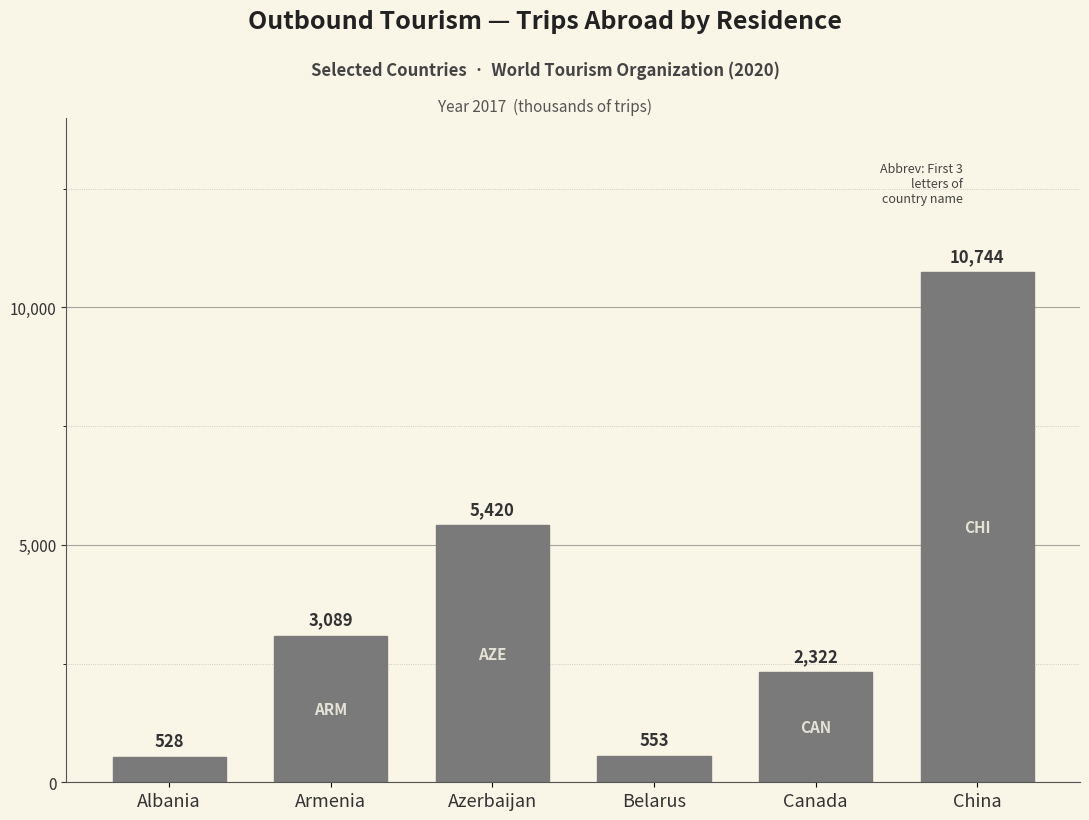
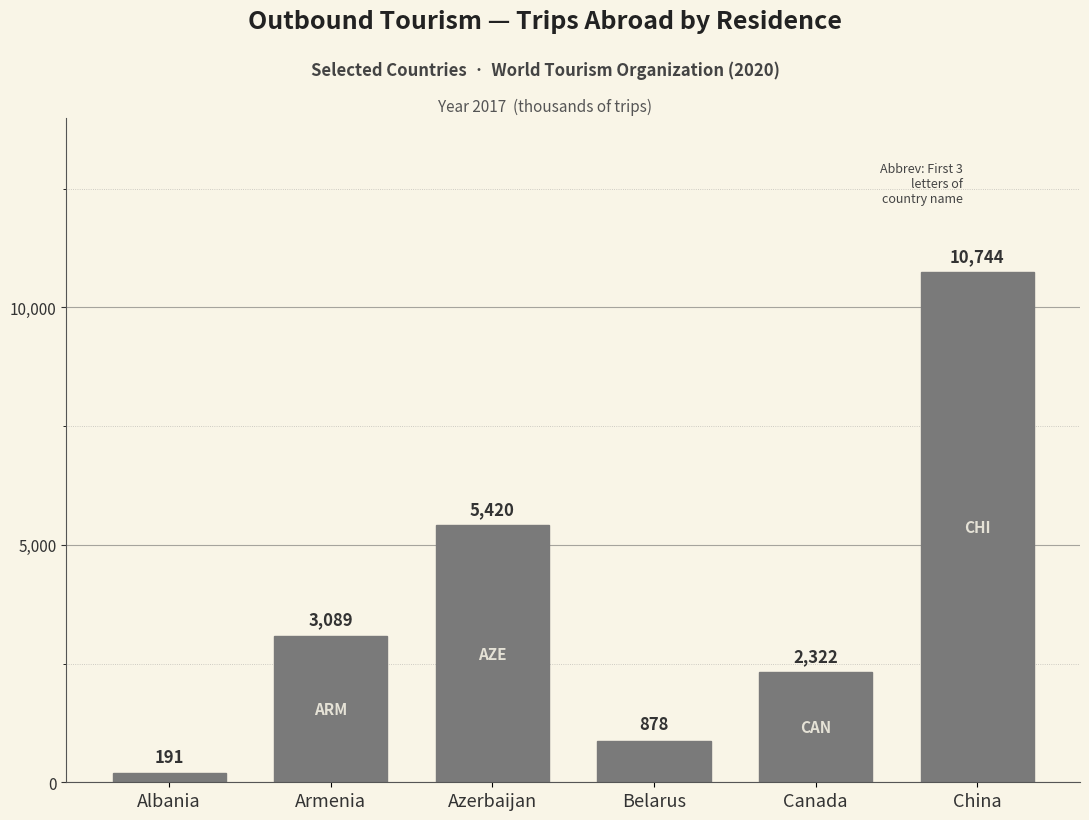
  {
-   "Albania": "528",
+   "Albania": "191",
    "Armenia": "3,089",
    "Azerbaijan": "5,420",
-   "Belarus": "553",
+   "Belarus": "878",
    "Canada": "2,322",
    "China": "10,744"
  }
